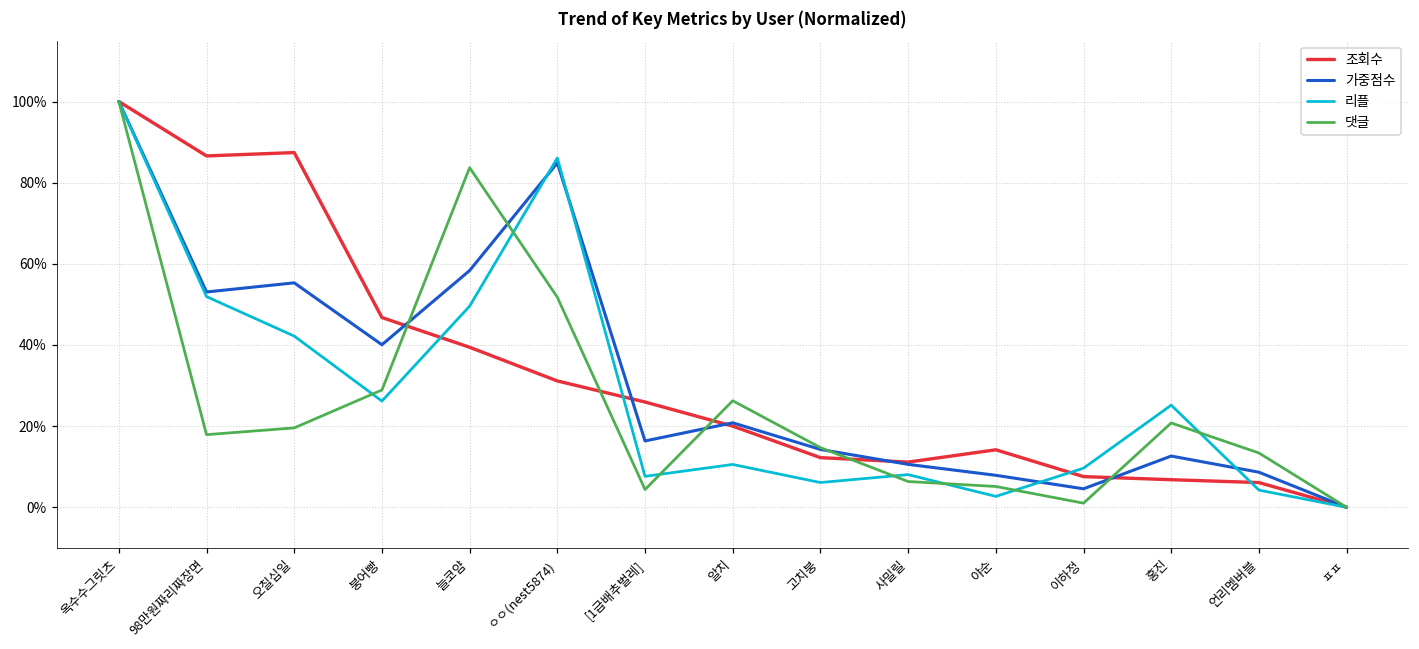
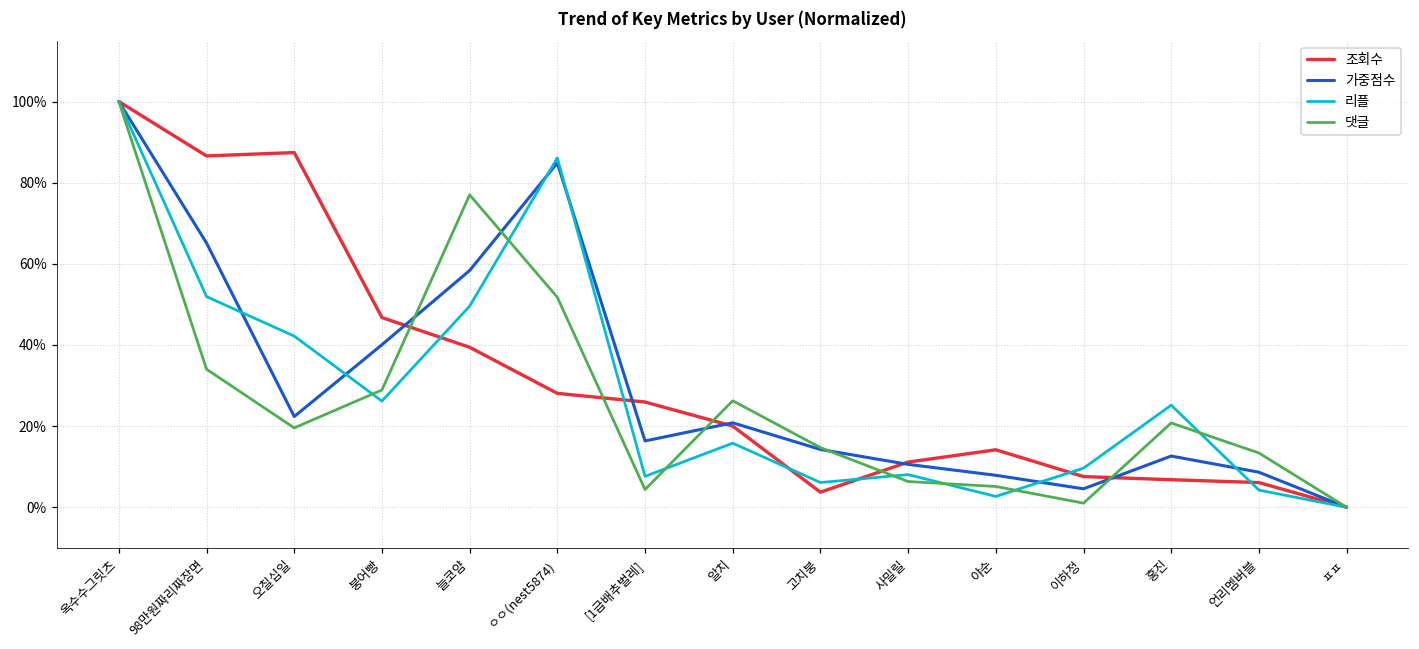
  {
    "조회수": {
      "98만원짜리짜장면": "87%",
      "오칠십일": "87%",
      "붕어빵": "47%",
      "늘코얌": "39%",
-     "ㅇㅇ(nest5874)": "31%",
+     "ㅇㅇ(nest5874)": "28%",
      "[1급배추벌레]": "26%",
      "알치": "20%",
-     "고치붕": "12%",
+     "고치붕": "4%",
      "야순": "14%",
      "이하정": "8%",
      "홍진": "7%",
      "언리멤버블": "6%"
    },
    "가중점수": {
-     "98만원짜리짜장면": "53%",
-     "오칠십일": "55%",
+     "98만원짜리짜장면": "65%",
+     "오칠십일": "22%",
      "붕어빵": "40%",
      "늘코얌": "58%",
      "ㅇㅇ(nest5874)": "85%",
      "[1급배추벌레]": "16%",
      "알치": "21%",
      "야순": "8%",
      "이하정": "5%",
      "홍진": "13%",
      "언리멤버블": "9%"
    },
    "리플": {
      "98만원짜리짜장면": "52%",
      "오칠십일": "42%",
      "붕어빵": "26%",
      "늘코얌": "50%",
      "ㅇㅇ(nest5874)": "86%",
      "[1급배추벌레]": "8%",
-     "알치": "11%",
+     "알치": "16%",
      "고치붕": "6%",
      "사밀릴": "8%",
      "야순": "3%",
      "이하정": "10%",
      "홍진": "25%",
      "언리멤버블": "4%"
    },
    "댓글": {
-     "98만원짜리짜장면": "18%",
+     "98만원짜리짜장면": "34%",
      "오칠십일": "20%",
      "붕어빵": "29%",
-     "늘코얌": "84%",
+     "늘코얌": "77%",
      "ㅇㅇ(nest5874)": "52%",
      "[1급배추벌레]": "4%",
      "알치": "26%",
      "사밀릴": "6%",
      "야순": "5%",
      "이하정": "1%",
      "홍진": "21%",
      "언리멤버블": "13%"
    }
  }
